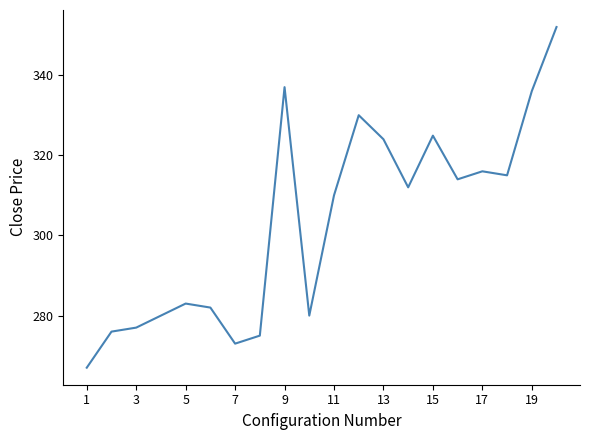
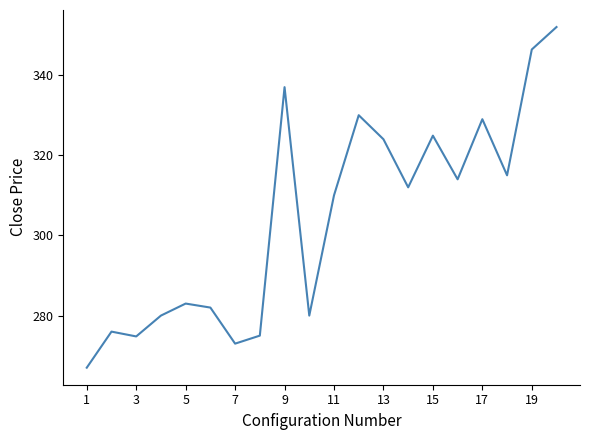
  {
    "1": 267,
-   "3": 277,
+   "3": 275,
    "5": 283,
    "7": 273,
    "9": 337,
    "11": 310,
    "13": 324,
    "15": 325,
-   "17": 316,
-   "19": 336
+   "17": 329,
+   "19": 346
  }
